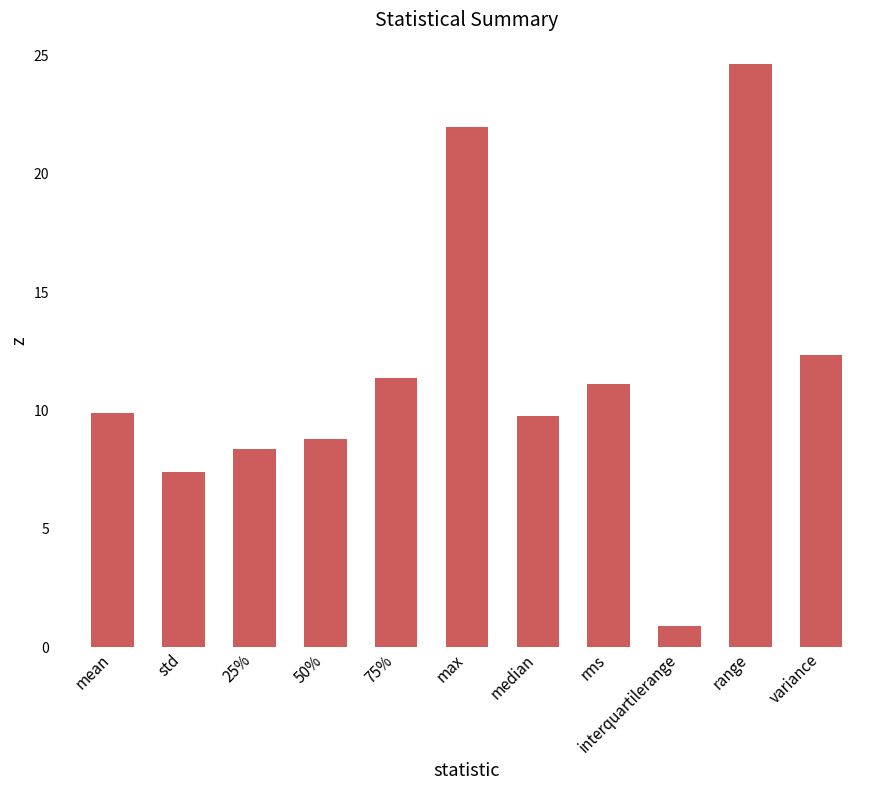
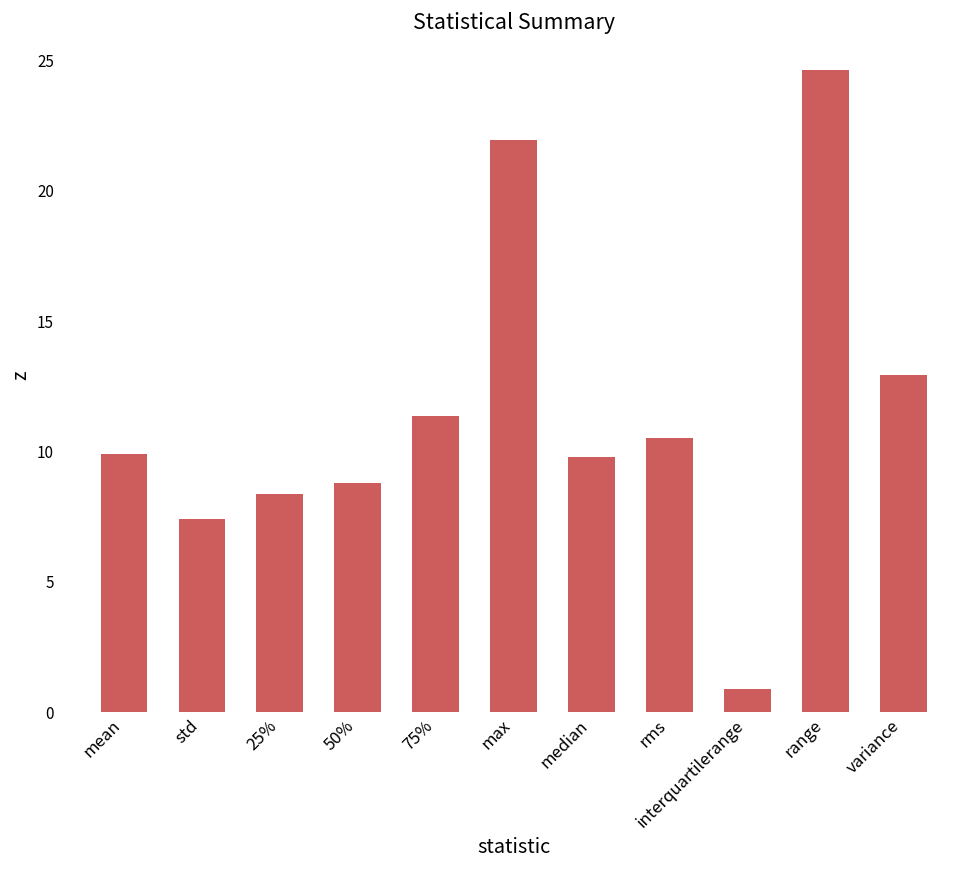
  {
    "mean": 9.9,
    "std": 7.4,
    "25%": 8.4,
    "50%": 8.8,
    "75%": 11.4,
    "max": 21.9,
    "median": 9.8,
-   "rms": 11.1,
+   "rms": 10.5,
    "interquartilerange": 0.9,
    "range": 24.6,
-   "variance": 12.4
+   "variance": 12.9
  }
